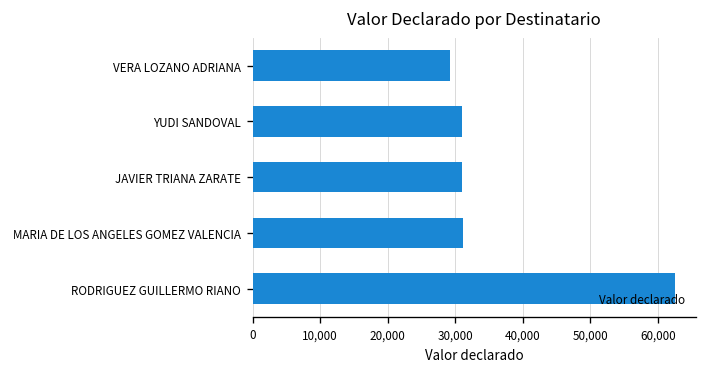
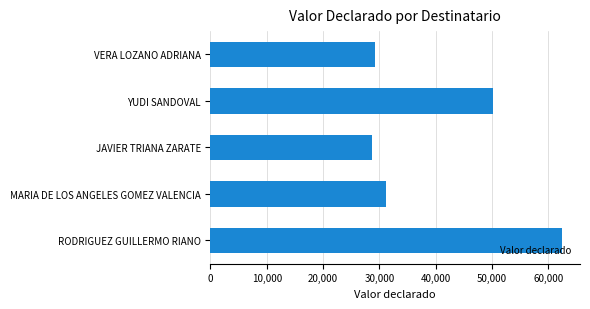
  {
    "VERA LOZANO ADRIANA": "29,000",
-   "YUDI SANDOVAL": "31,000",
-   "JAVIER TRIANA ZARATE": "31,000",
+   "YUDI SANDOVAL": "50,000",
+   "JAVIER TRIANA ZARATE": "29,000",
    "MARIA DE LOS ANGELES GOMEZ VALENCIA": "31,000",
    "RODRIGUEZ GUILLERMO RIANO": "63,000"
  }
